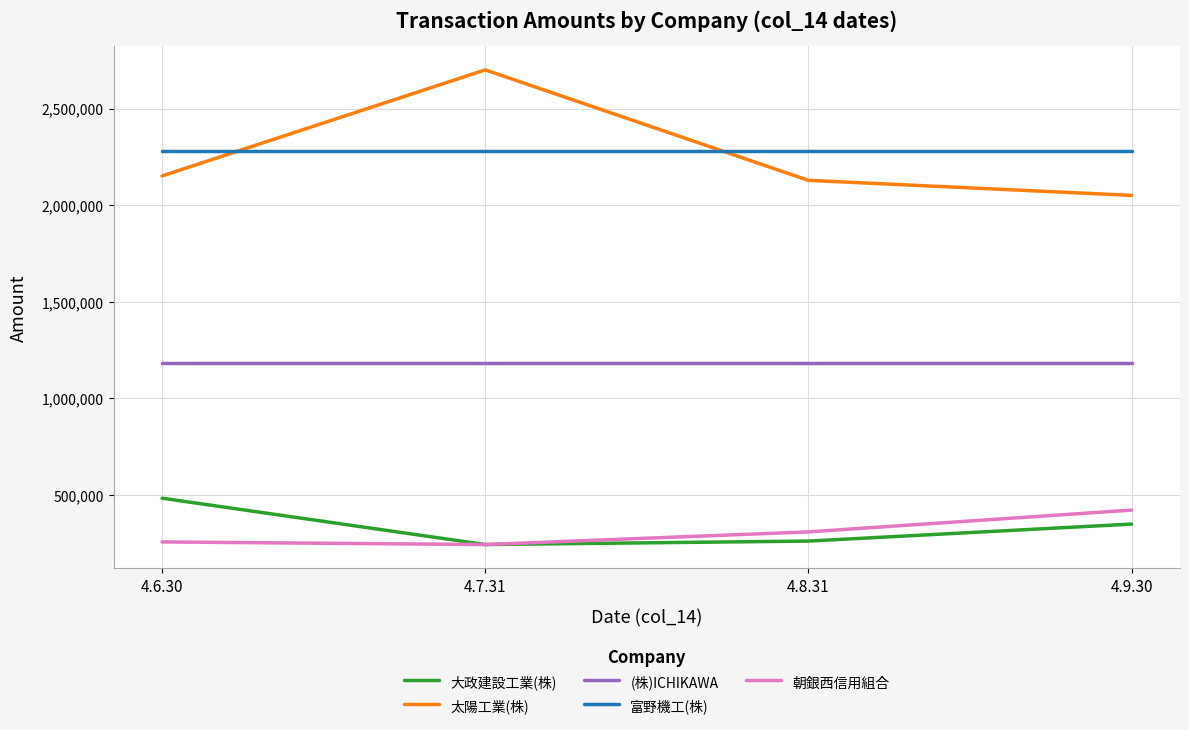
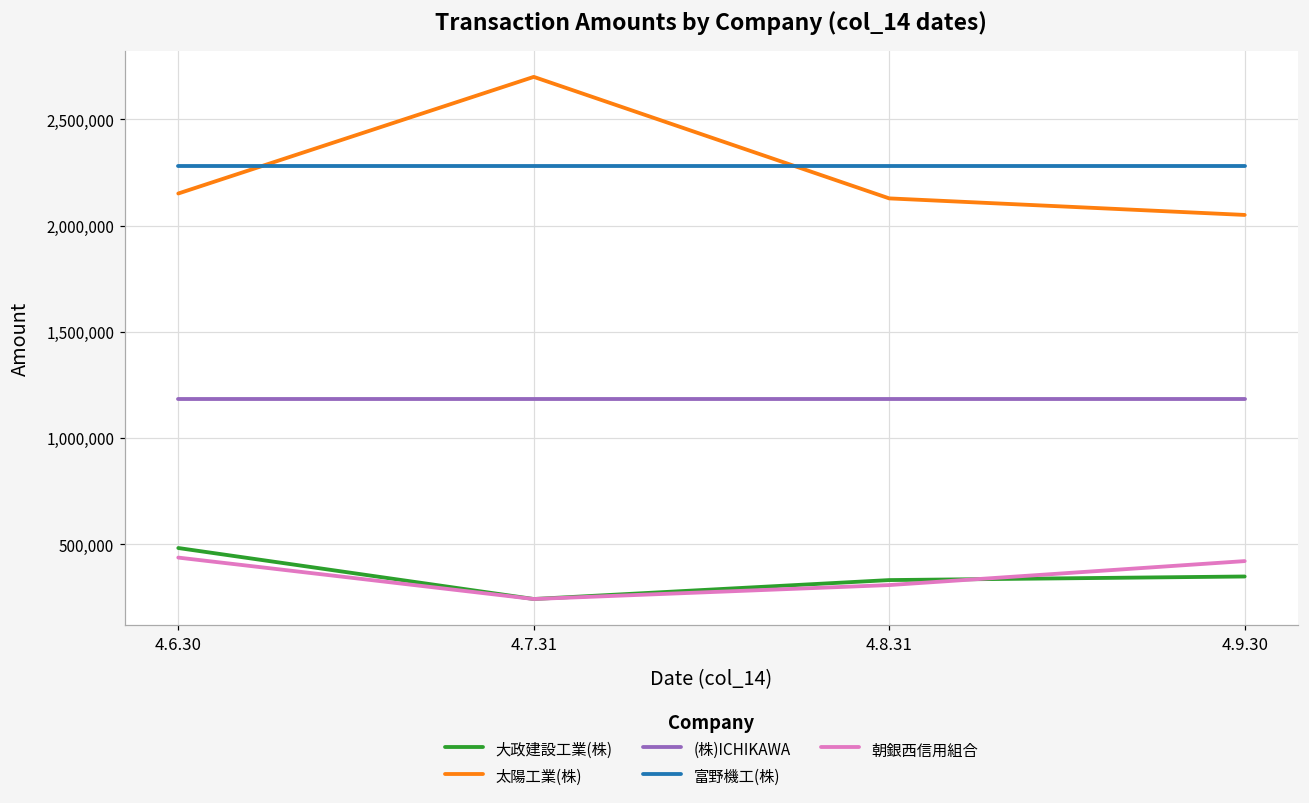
  {
    "大政建設工業(株)": {
      "4.6.30": "480,000",
-     "4.8.31": "260,000",
+     "4.8.31": "330,000",
      "4.9.30": "350,000"
    },
    "太陽工業(株)": {
      "4.6.30": "2,150,000",
      "4.7.31": "2,700,000",
      "4.8.31": "2,130,000",
      "4.9.30": "2,050,000"
    },
    "(株)ICHIKAWA": {
      "4.6.30": "1,180,000",
      "4.7.31": "1,180,000",
      "4.8.31": "1,180,000",
      "4.9.30": "1,180,000"
    },
    "富野機工(株)": {
      "4.6.30": "2,280,000",
      "4.7.31": "2,280,000",
      "4.8.31": "2,280,000",
      "4.9.30": "2,280,000"
    },
    "朝銀西信用組合": {
-     "4.6.30": "260,000",
+     "4.6.30": "440,000",
      "4.8.31": "310,000",
      "4.9.30": "420,000"
    }
  }
